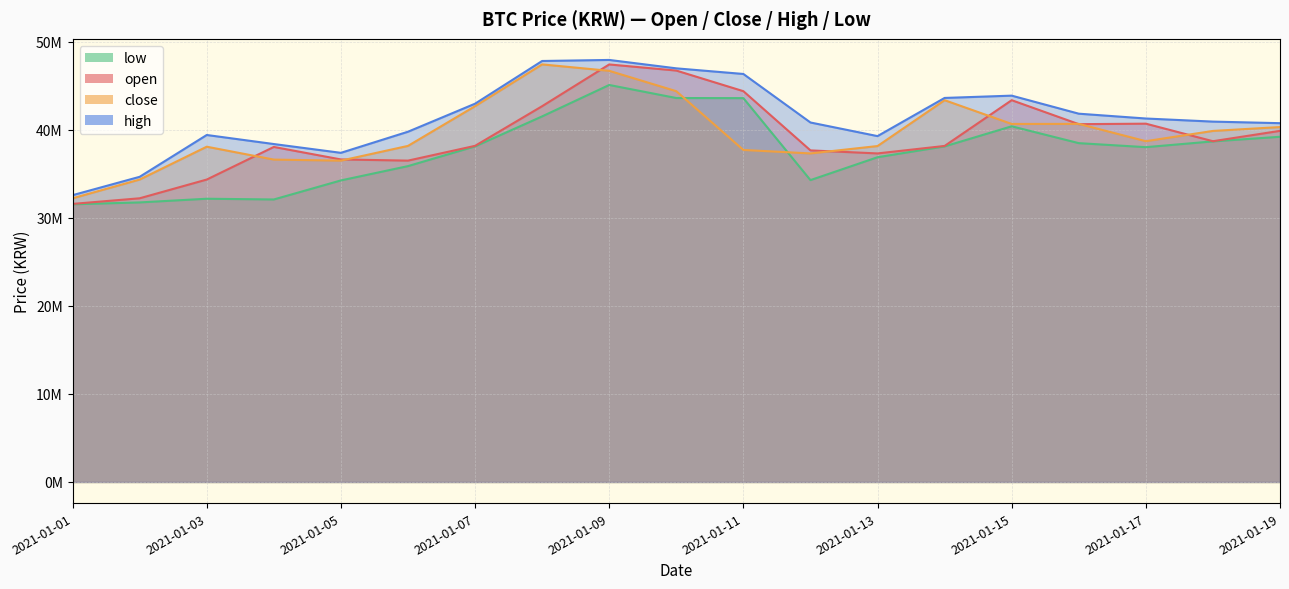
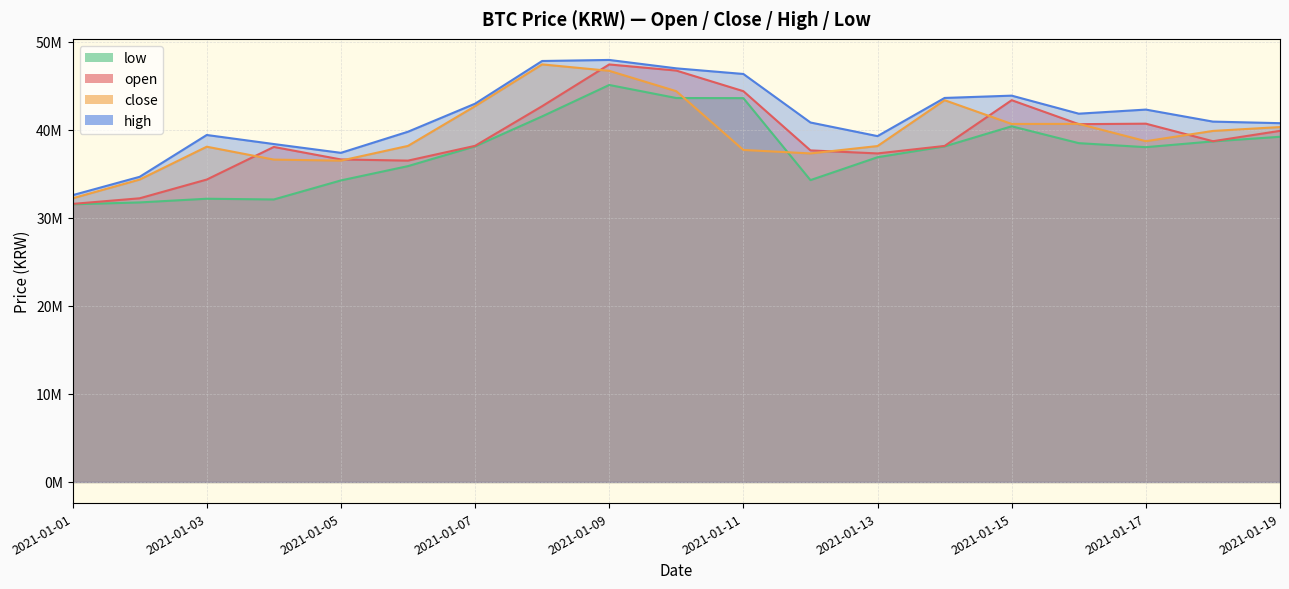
  {
    "low": {
      "2021-01-03": 32000000,
      "2021-01-05": 34000000,
      "2021-01-09": 45000000,
      "2021-01-11": 44000000,
      "2021-01-13": 37000000,
      "2021-01-17": 38000000,
      "2021-01-19": 39000000
    },
    "high": {
      "2021-01-01": 33000000,
      "2021-01-03": 39000000,
      "2021-01-05": 37000000,
      "2021-01-09": 48000000,
      "2021-01-11": 46000000,
      "2021-01-13": 39000000,
      "2021-01-15": 44000000,
-     "2021-01-17": 41000000,
+     "2021-01-17": 42000000,
      "2021-01-19": 41000000
    }
  }
